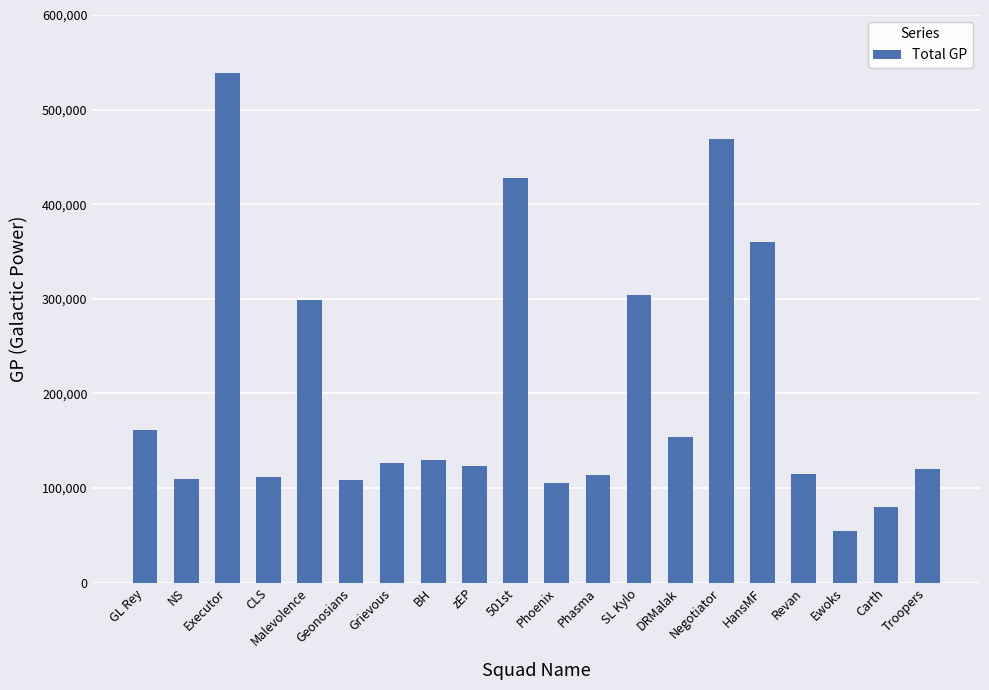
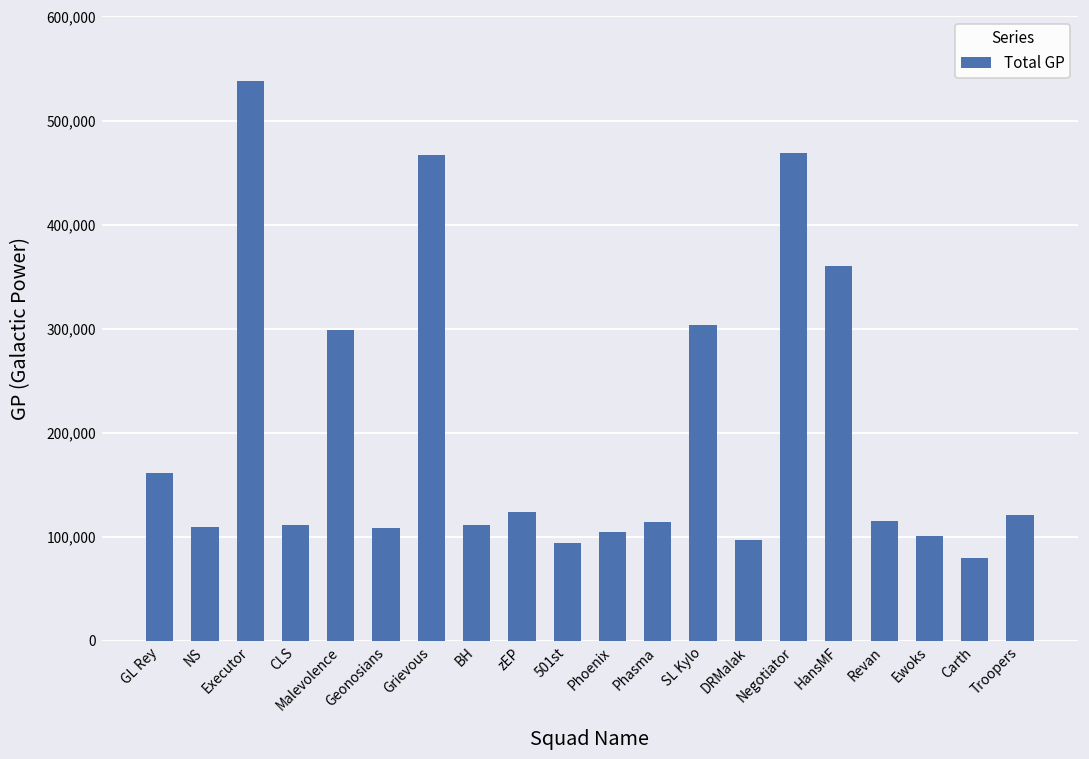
  {
    "GL Rey": "160,000",
    "NS": "110,000",
    "Executor": "540,000",
    "CLS": "110,000",
    "Malevolence": "300,000",
    "Geonosians": "110,000",
-   "Grievous": "130,000",
-   "BH": "130,000",
+   "Grievous": "470,000",
+   "BH": "110,000",
    "zEP": "120,000",
-   "501st": "430,000",
+   "501st": "90,000",
    "Phoenix": "100,000",
    "Phasma": "110,000",
    "SL Kylo": "300,000",
-   "DRMalak": "150,000",
+   "DRMalak": "100,000",
    "Negotiator": "470,000",
    "HansMF": "360,000",
    "Revan": "110,000",
-   "Ewoks": "60,000",
+   "Ewoks": "100,000",
    "Carth": "80,000",
    "Troopers": "120,000"
  }
